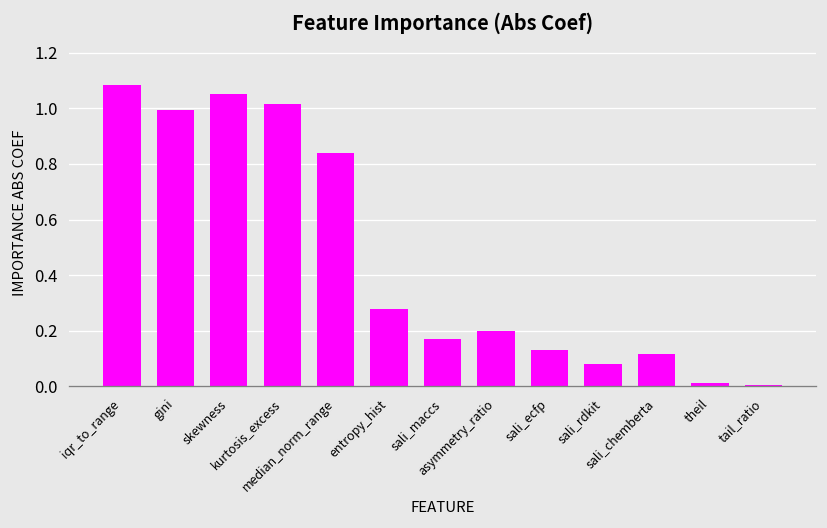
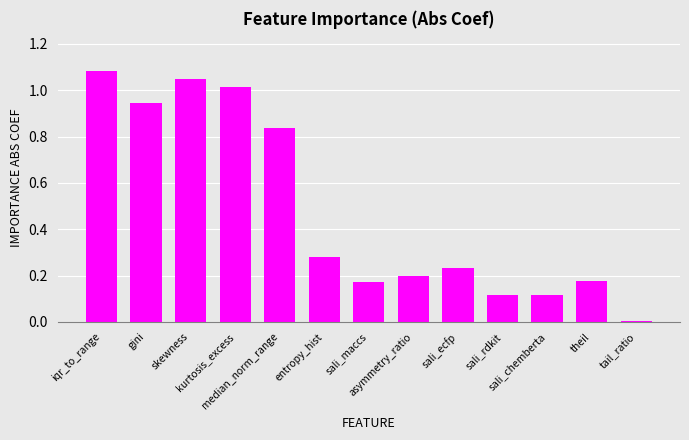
  {
    "iqr_to_range": 1.09,
-   "gini": 0.99,
+   "gini": 0.95,
    "skewness": 1.05,
    "kurtosis_excess": 1.01,
    "median_norm_range": 0.84,
    "entropy_hist": 0.28,
    "sali_maccs": 0.17,
    "asymmetry_ratio": 0.20,
-   "sali_ecfp": 0.13,
-   "sali_rdkit": 0.08,
+   "sali_ecfp": 0.23,
+   "sali_rdkit": 0.12,
    "sali_chemberta": 0.11,
-   "theil": 0.01
+   "theil": 0.18
  }
